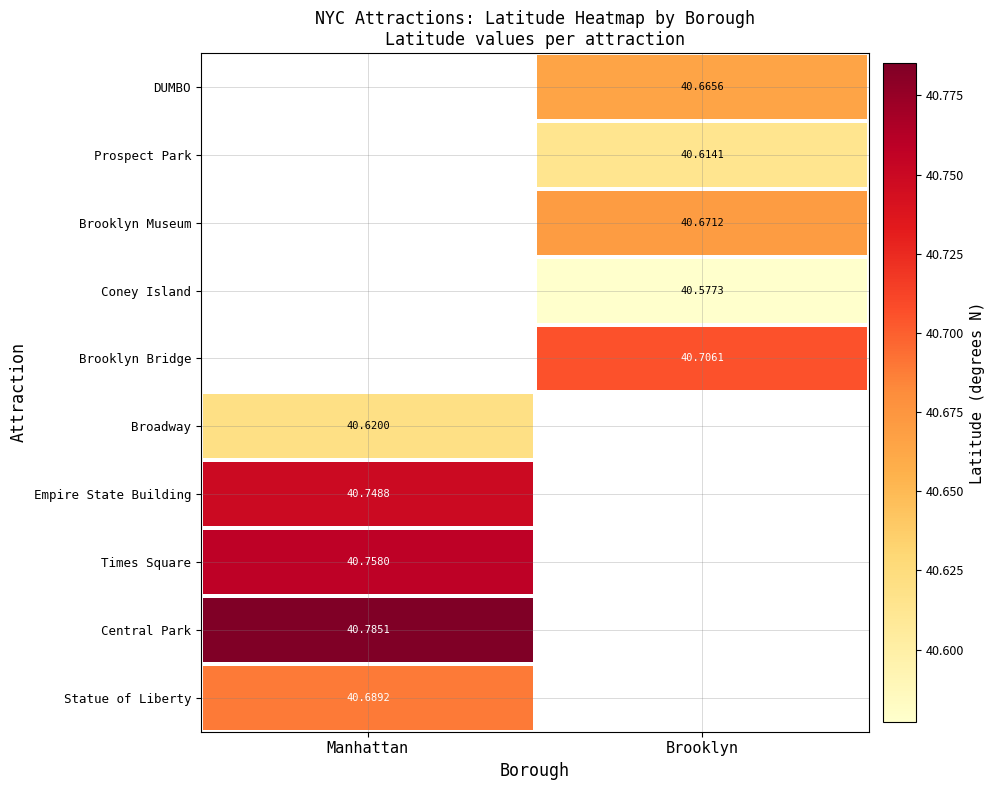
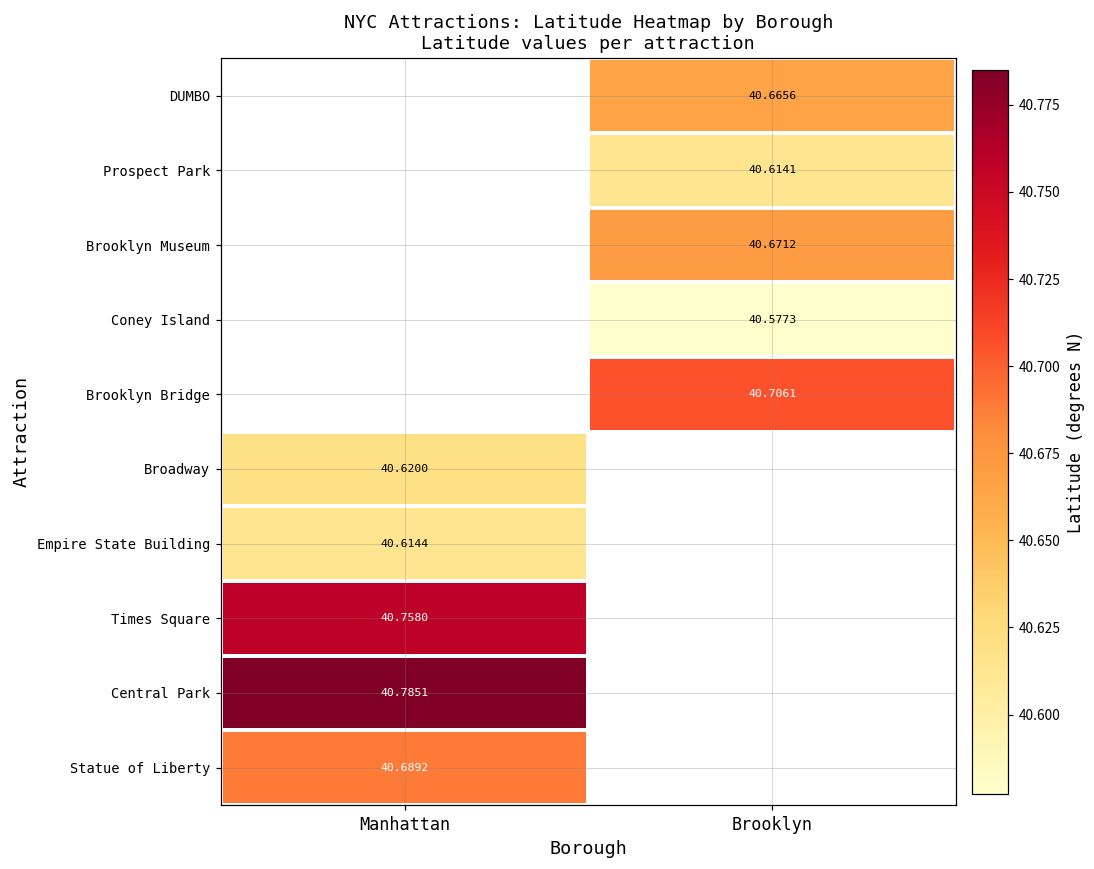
  {
    "DUMBO": {
      "Brooklyn": 40.6656
    },
    "Prospect Park": {
      "Brooklyn": 40.6141
    },
    "Brooklyn Museum": {
      "Brooklyn": 40.6712
    },
    "Coney Island": {
      "Brooklyn": 40.5773
    },
    "Brooklyn Bridge": {
      "Brooklyn": 40.7061
    },
    "Broadway": {
      "Manhattan": 40.6200
    },
    "Empire State Building": {
-     "Manhattan": 40.7488
+     "Manhattan": 40.6144
    },
    "Times Square": {
      "Manhattan": 40.7580
    },
    "Central Park": {
      "Manhattan": 40.7851
    },
    "Statue of Liberty": {
      "Manhattan": 40.6892
    }
  }
